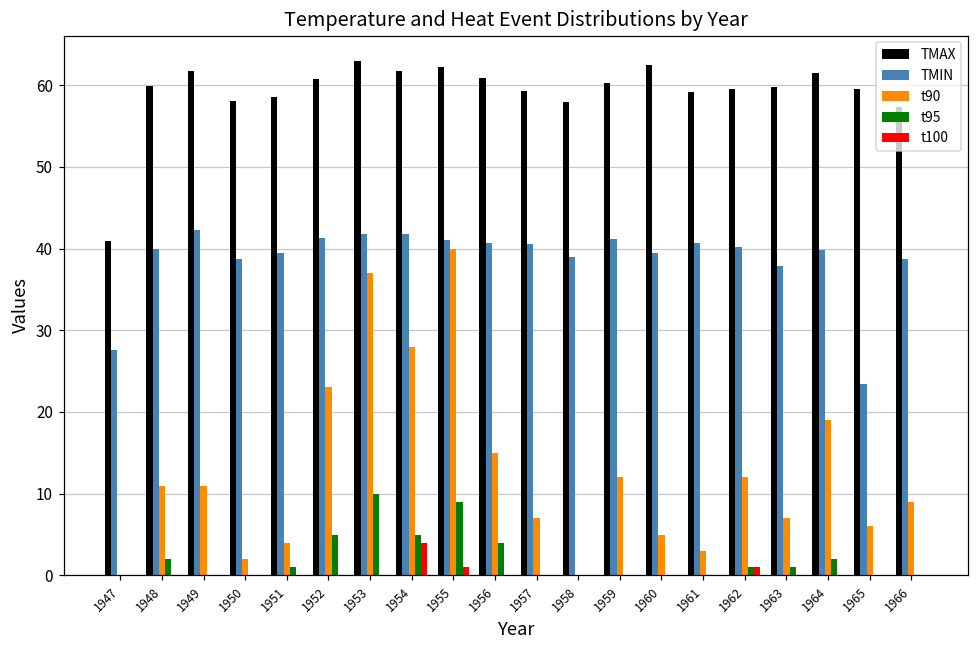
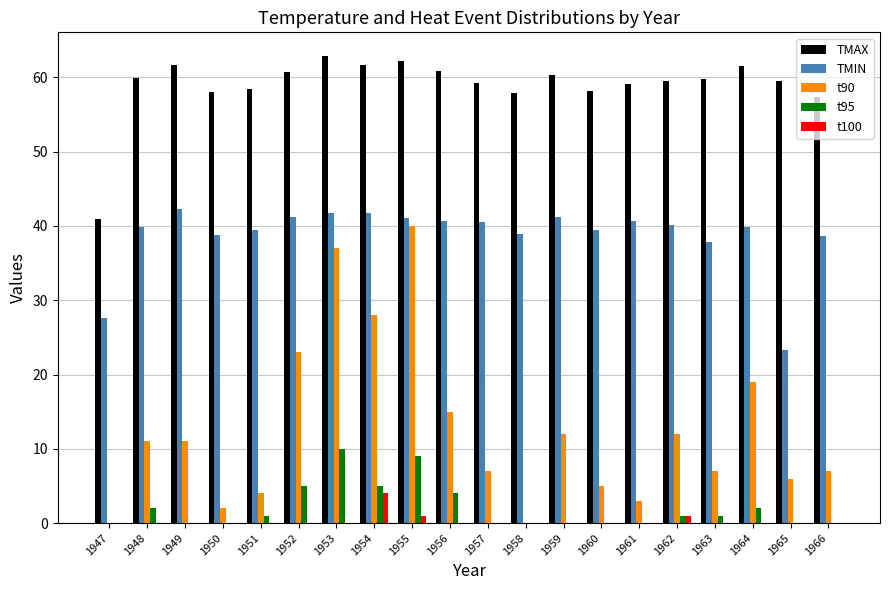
  {
    "TMAX": {
      "1947": 41,
      "1948": 60,
      "1949": 62,
      "1950": 58,
      "1951": 59,
      "1952": 61,
      "1953": 63,
      "1954": 62,
      "1955": 62,
      "1956": 61,
      "1957": 59,
      "1958": 58,
      "1959": 60,
-     "1960": 62,
+     "1960": 58,
      "1961": 59,
      "1962": 60,
      "1963": 60,
      "1964": 61,
      "1965": 60
    },
    "TMIN": {
      "1947": 28,
      "1948": 40,
      "1949": 42,
      "1950": 39,
      "1951": 39,
      "1952": 41,
      "1953": 42,
      "1954": 42,
      "1955": 41,
      "1956": 41,
      "1957": 41,
      "1958": 39,
      "1959": 41,
      "1960": 39,
      "1961": 41,
      "1962": 40,
      "1963": 38,
      "1964": 40,
      "1965": 23,
      "1966": 39
    },
    "t90": {
      "1947": 0,
      "1948": 11,
      "1949": 11,
      "1950": 2,
      "1951": 4,
      "1952": 23,
      "1953": 37,
      "1954": 28,
      "1955": 40,
      "1956": 15,
      "1957": 7,
      "1958": 0,
      "1959": 12,
      "1960": 5,
      "1961": 3,
      "1962": 12,
      "1963": 7,
      "1964": 19,
      "1965": 6,
-     "1966": 9
+     "1966": 7
    },
    "t95": {
      "1947": 0,
      "1948": 2,
      "1949": 0,
      "1950": 0,
      "1951": 1,
      "1952": 5,
      "1953": 10,
      "1954": 5,
      "1955": 9,
      "1956": 4,
      "1957": 0,
      "1958": 0,
      "1959": 0,
      "1960": 0,
      "1961": 0,
      "1962": 1,
      "1963": 1,
      "1964": 2,
      "1965": 0,
      "1966": 0
    },
    "t100": {
      "1947": 0,
      "1948": 0,
      "1949": 0,
      "1950": 0,
      "1951": 0,
      "1952": 0,
      "1953": 0,
      "1954": 4,
      "1955": 1,
      "1956": 0,
      "1957": 0,
      "1958": 0,
      "1959": 0,
      "1960": 0,
      "1961": 0,
      "1962": 1,
      "1963": 0,
      "1964": 0,
      "1965": 0,
      "1966": 0
    }
  }
